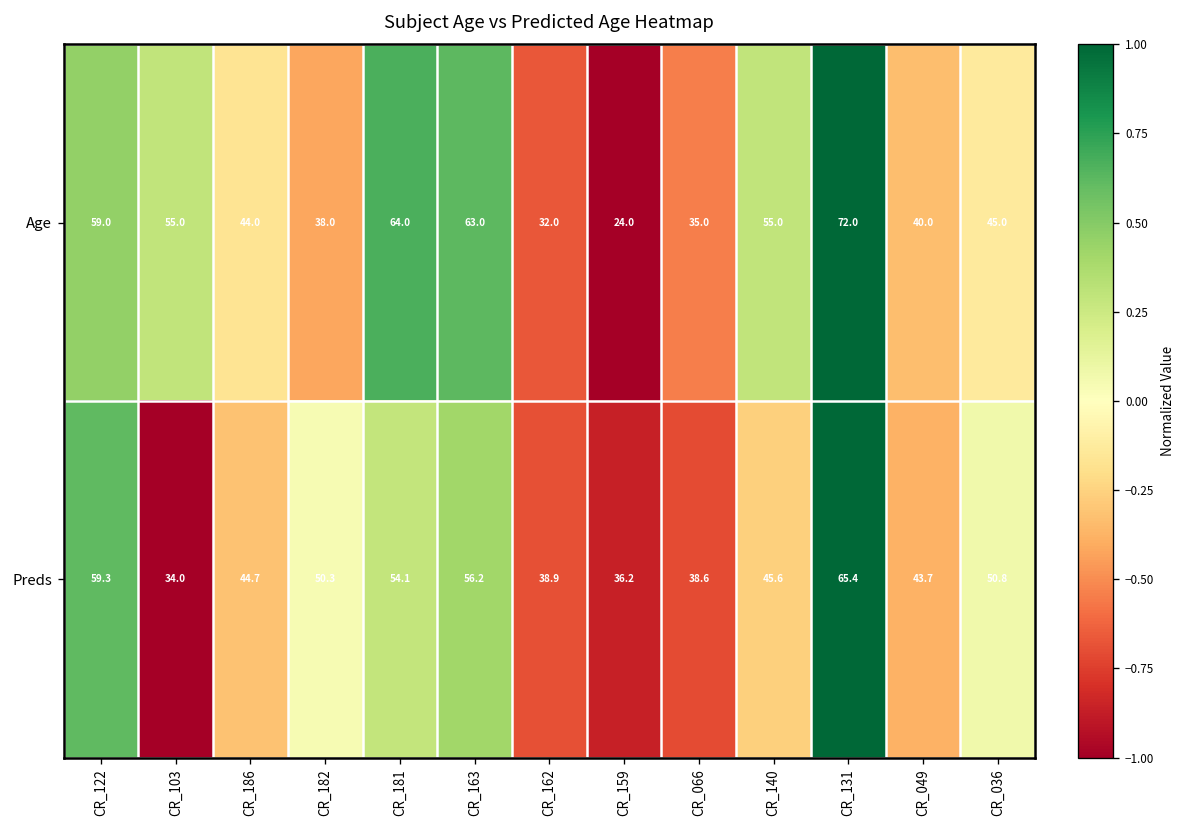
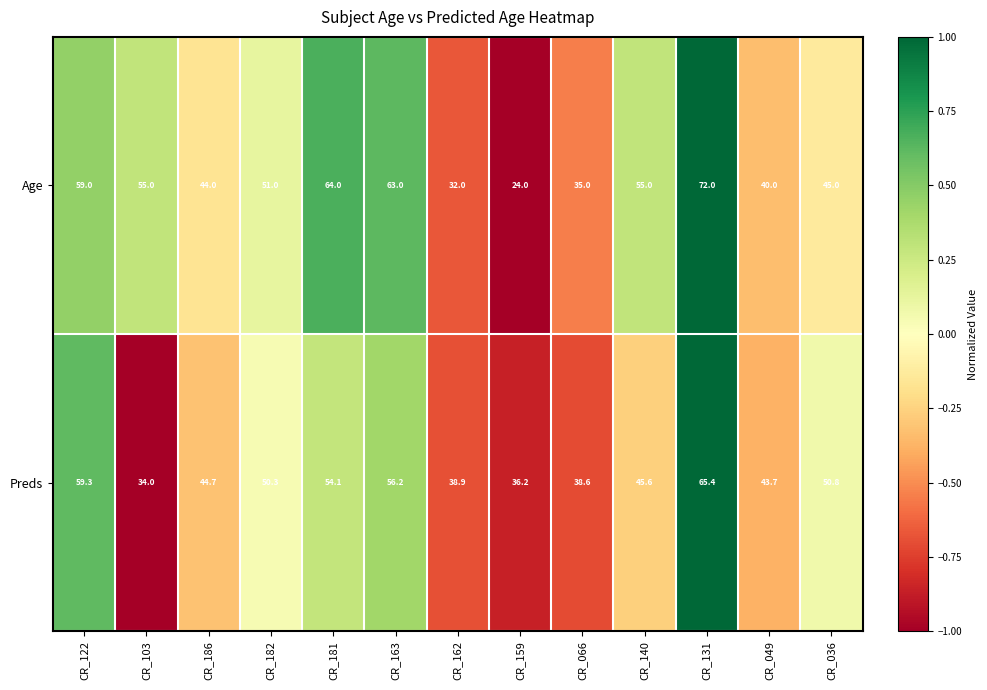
  {
    "Age": {
      "CR_122": 59.0,
      "CR_103": 55.0,
      "CR_186": 44.0,
-     "CR_182": 38.0,
+     "CR_182": 51.0,
      "CR_181": 64.0,
      "CR_163": 63.0,
      "CR_162": 32.0,
      "CR_159": 24.0,
      "CR_066": 35.0,
      "CR_140": 55.0,
      "CR_131": 72.0,
      "CR_049": 40.0,
      "CR_036": 45.0
    },
    "Preds": {
      "CR_122": 59.3,
      "CR_103": 34.0,
      "CR_186": 44.7,
      "CR_182": 50.3,
      "CR_181": 54.1,
      "CR_163": 56.2,
      "CR_162": 38.9,
      "CR_159": 36.2,
      "CR_066": 38.6,
      "CR_140": 45.6,
      "CR_131": 65.4,
      "CR_049": 43.7,
      "CR_036": 50.8
    }
  }
